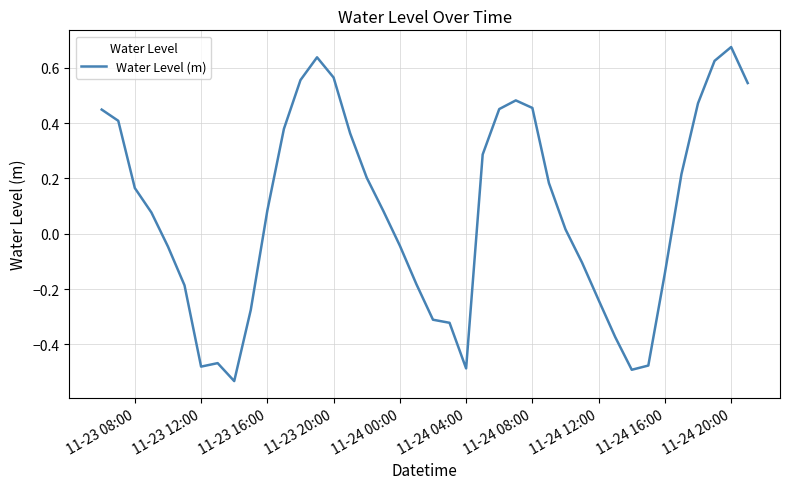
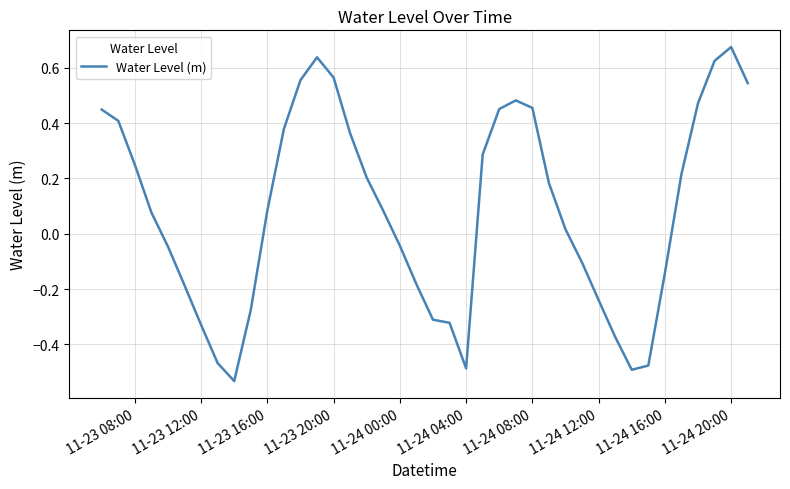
  {
-   "11-23 08:00": 0.17,
-   "11-23 12:00": -0.48,
+   "11-23 08:00": 0.25,
+   "11-23 12:00": -0.33,
    "11-23 16:00": 0.08,
    "11-23 20:00": 0.56,
    "11-24 00:00": -0.04,
    "11-24 04:00": -0.49,
    "11-24 08:00": 0.45,
    "11-24 12:00": -0.24,
    "11-24 16:00": -0.14,
    "11-24 20:00": 0.67
  }
